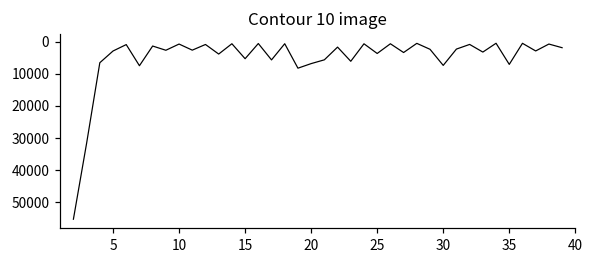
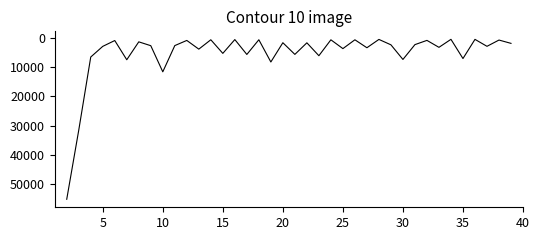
  {
    "5": 3000,
-   "10": 1000,
+   "10": 12000,
    "15": 5000,
-   "20": 7000,
+   "20": 2000,
    "25": 4000,
    "30": 7000,
    "35": 7000
  }
